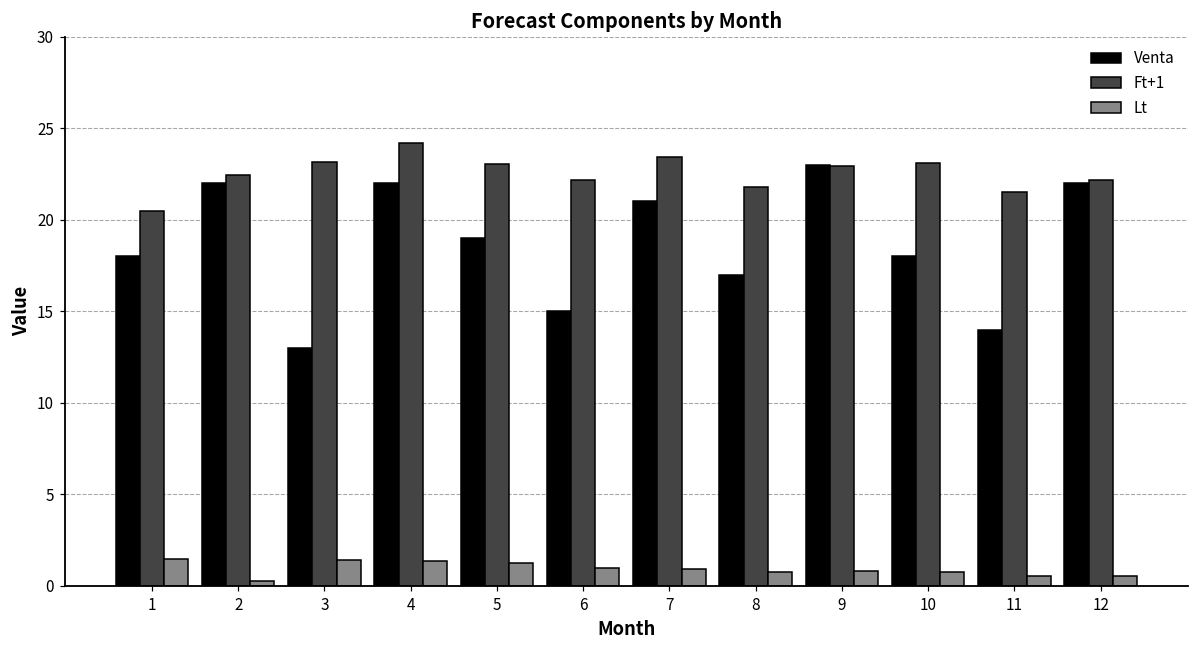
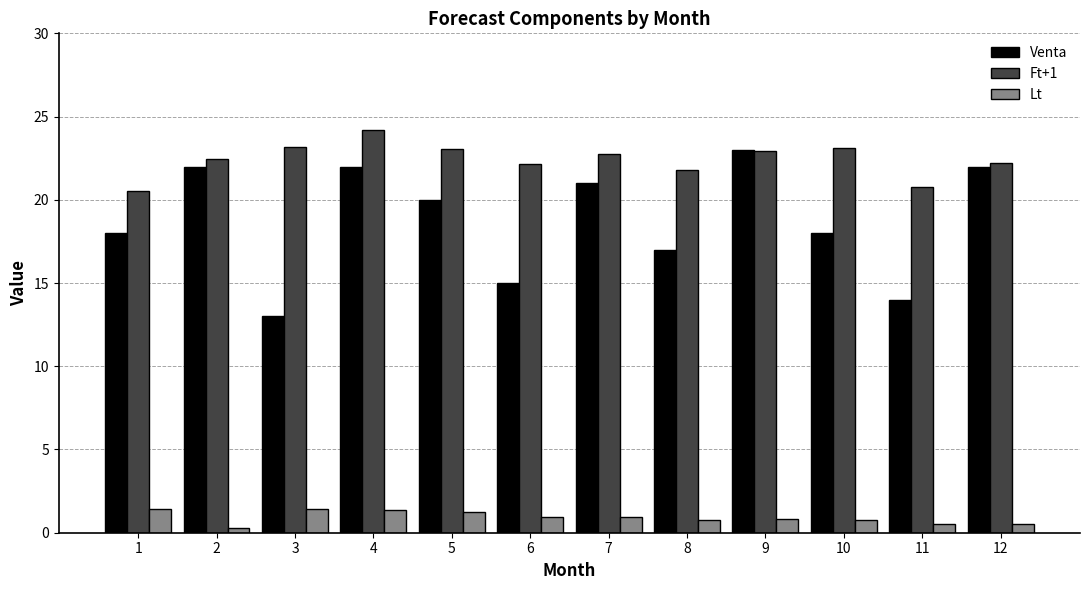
  {
    "Venta": {
      "1": 18,
      "2": 22,
      "3": 13,
      "4": 22,
-     "5": 19,
+     "5": 20,
      "6": 15,
      "7": 21,
      "8": 17,
      "9": 23,
      "10": 18,
      "11": 14,
      "12": 22
    },
    "Ft+1": {
      "1": 20.5,
      "2": 22.5,
      "3": 23.1,
      "4": 24.2,
      "5": 23.1,
      "6": 22.2,
-     "7": 23.4,
+     "7": 22.8,
      "8": 21.8,
      "9": 23.0,
      "10": 23.1,
-     "11": 21.5,
+     "11": 20.7,
      "12": 22.2
    },
    "Lt": {
      "1": 1.5,
      "2": 0.3,
      "3": 1.4,
      "4": 1.4,
      "5": 1.2,
      "6": 1.0,
      "7": 0.9,
      "8": 0.8,
      "9": 0.8,
      "10": 0.7,
      "11": 0.5,
      "12": 0.5
    }
  }
